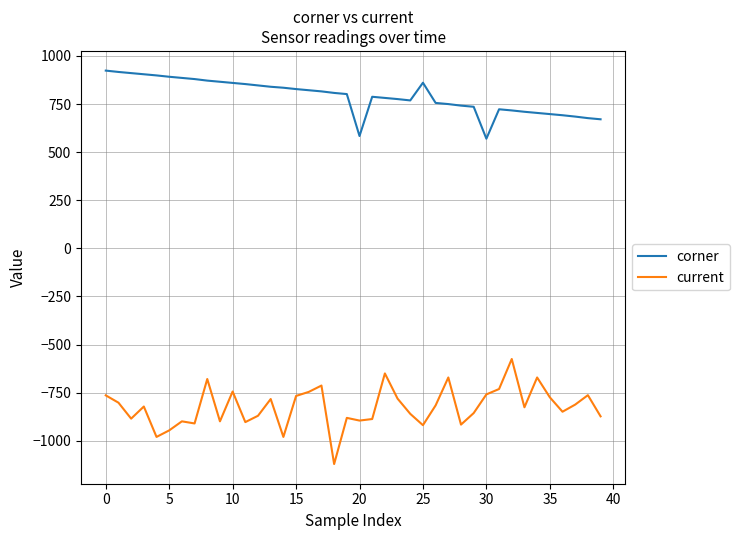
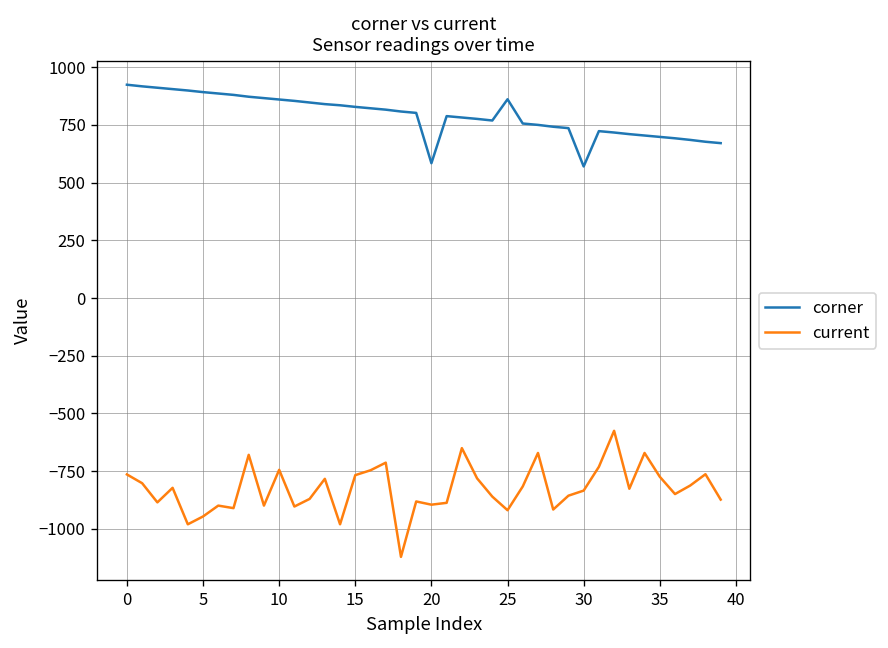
  {
    "corner": {
      "0": 920,
      "5": 890,
      "10": 860,
      "15": 830,
      "20": 580,
      "25": 860,
      "30": 570,
      "35": 700
    },
    "current": {
      "0": -760,
      "5": -950,
      "10": -740,
      "15": -770,
      "20": -900,
      "25": -920,
-     "30": -760,
+     "30": -830,
      "35": -770
    }
  }
